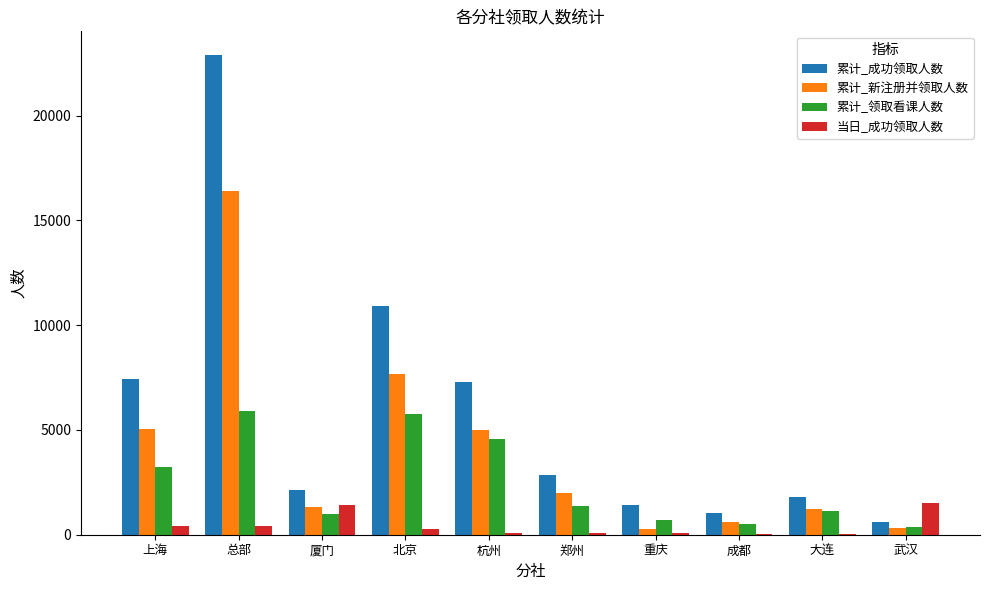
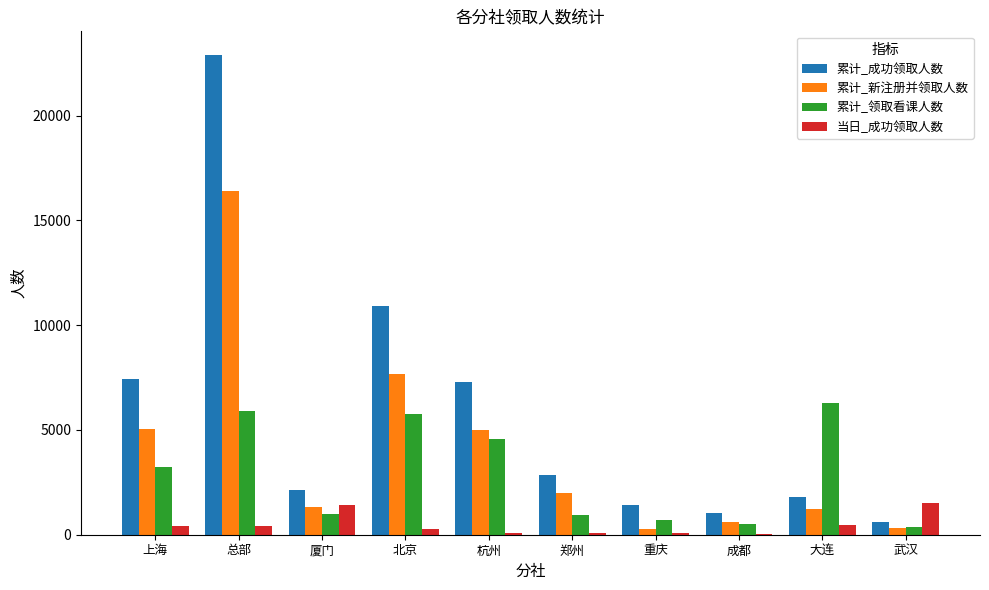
  {
    "累计_成功领取人数": {
      "上海": 7400,
      "总部": 22900,
      "厦门": 2100,
      "北京": 10900,
      "杭州": 7300,
      "郑州": 2900,
      "重庆": 1400,
      "成都": 1100,
      "大连": 1800,
      "武汉": 600
    },
    "累计_新注册并领取人数": {
      "上海": 5100,
      "总部": 16400,
      "厦门": 1300,
      "北京": 7700,
      "杭州": 5000,
      "郑州": 2000,
      "重庆": 300,
      "成都": 600,
      "大连": 1200,
      "武汉": 300
    },
    "累计_领取看课人数": {
      "上海": 3200,
      "总部": 5900,
      "厦门": 1000,
      "北京": 5700,
      "杭州": 4500,
-     "郑州": 1400,
+     "郑州": 900,
      "重庆": 700,
      "成都": 500,
-     "大连": 1200,
+     "大连": 6300,
      "武汉": 400
    },
    "当日_成功领取人数": {
      "上海": 400,
      "总部": 400,
      "厦门": 1400,
      "北京": 300,
-     "大连": 100,
+     "大连": 500,
      "武汉": 1500
    }
  }
